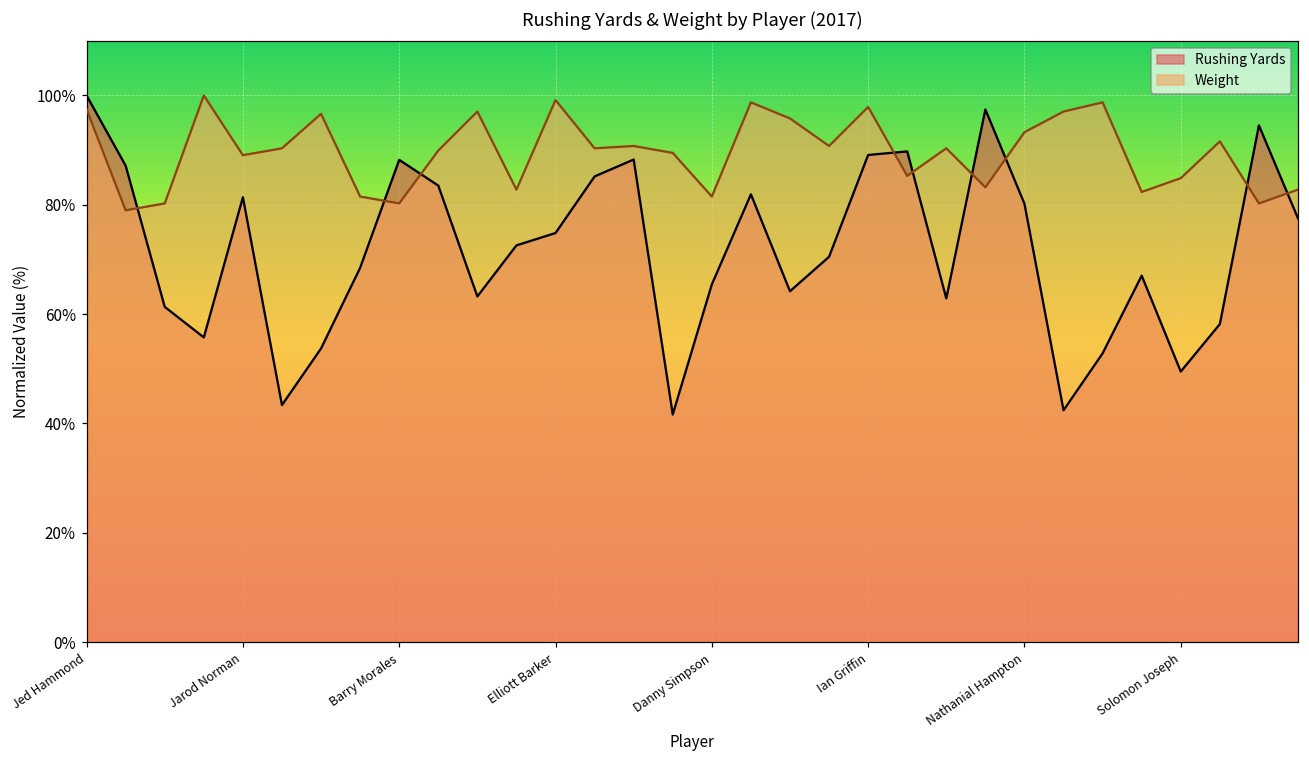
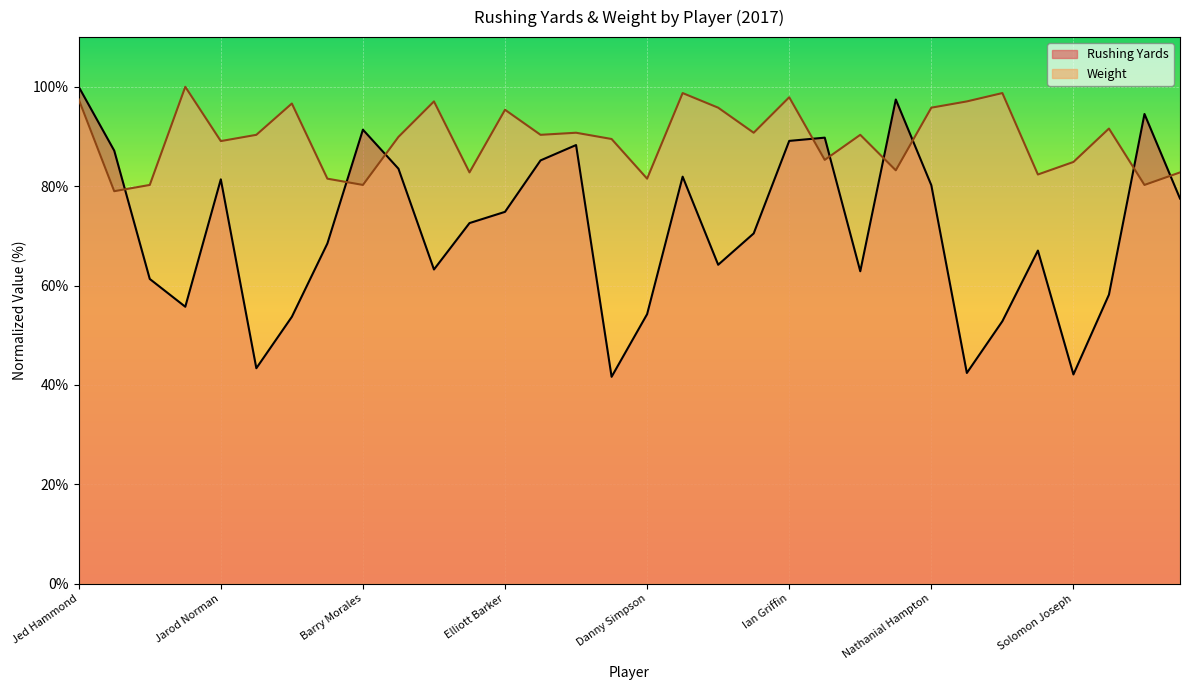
  {
    "Rushing Yards": {
      "Jed Hammond": "100%",
      "Jarod Norman": "81%",
-     "Barry Morales": "88%",
+     "Barry Morales": "91%",
      "Elliott Barker": "75%",
-     "Danny Simpson": "65%",
+     "Danny Simpson": "54%",
      "Ian Griffin": "89%",
      "Nathanial Hampton": "80%",
-     "Solomon Joseph": "49%"
+     "Solomon Joseph": "42%"
    },
    "Weight": {
      "Jed Hammond": "97%",
      "Jarod Norman": "89%",
      "Barry Morales": "80%",
-     "Elliott Barker": "99%",
+     "Elliott Barker": "95%",
      "Danny Simpson": "82%",
      "Ian Griffin": "98%",
-     "Nathanial Hampton": "93%",
+     "Nathanial Hampton": "96%",
      "Solomon Joseph": "85%"
    }
  }
